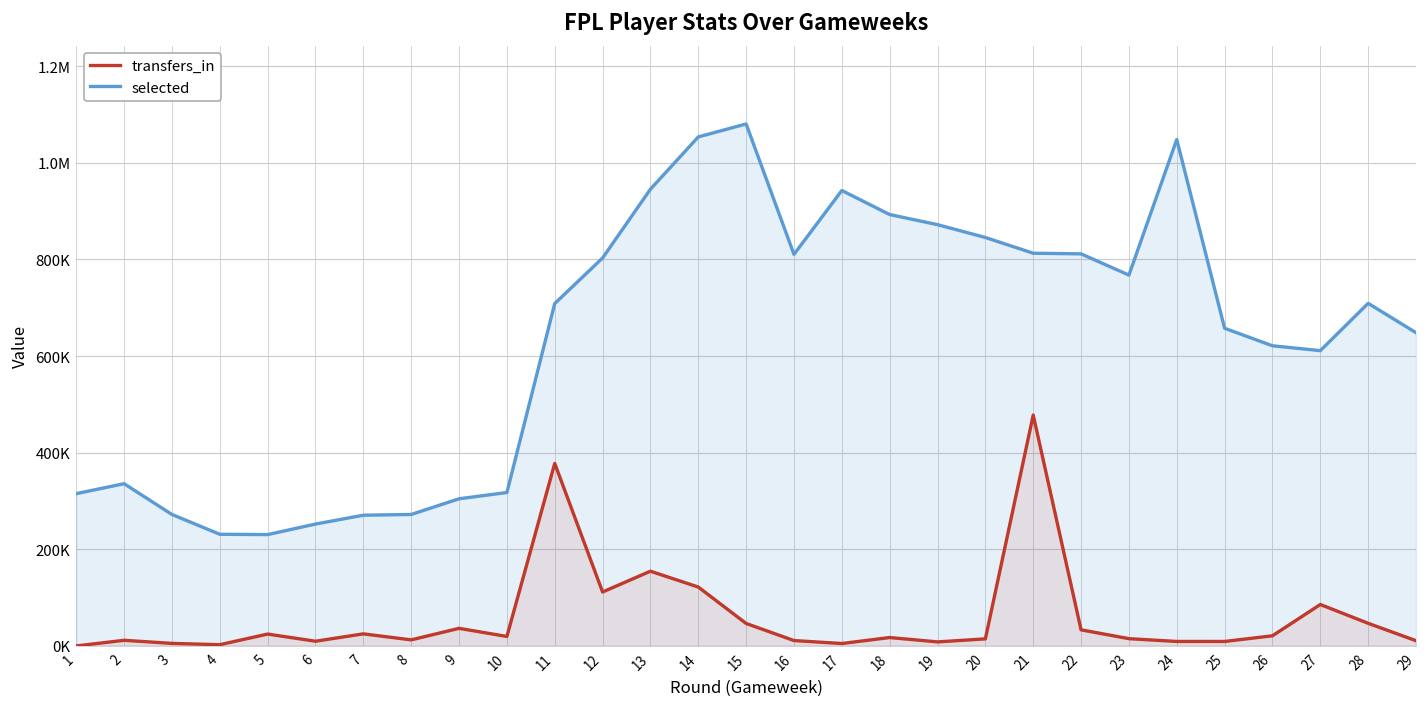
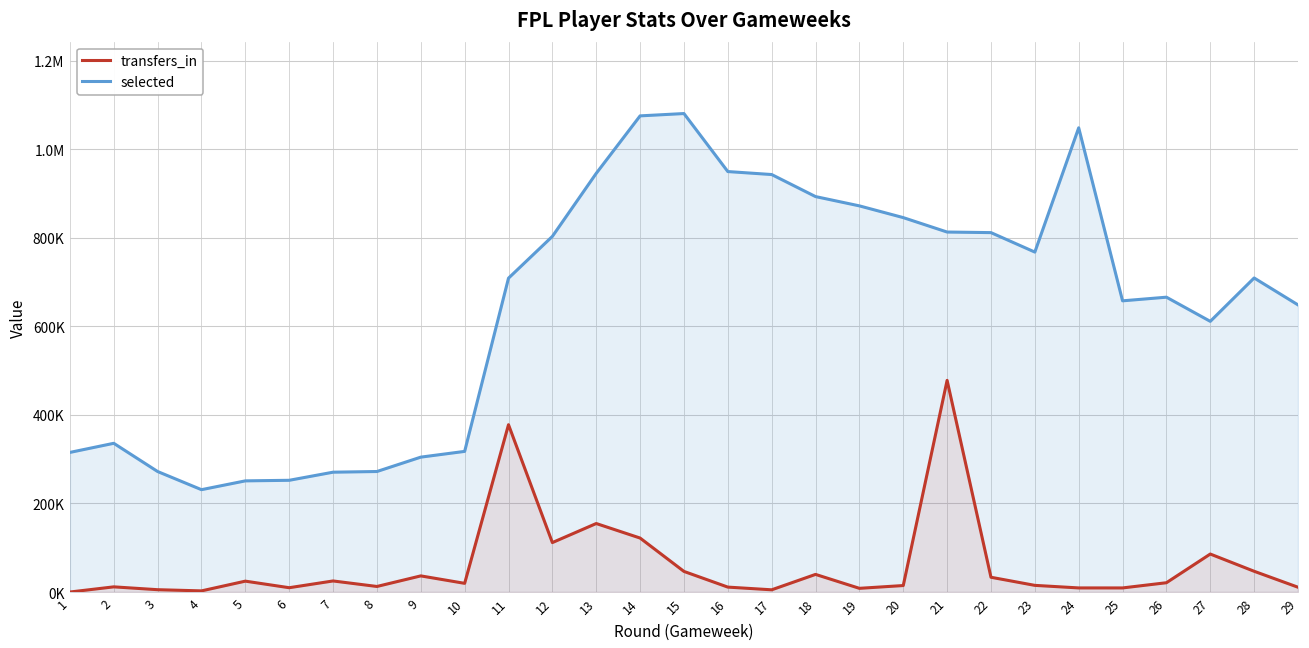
  {
    "selected": {
      "1": 320000,
      "2": 340000,
      "3": 270000,
      "4": 230000,
-     "5": 230000,
+     "5": 250000,
      "6": 250000,
      "7": 270000,
      "8": 270000,
      "9": 300000,
      "10": 320000,
      "11": 710000,
      "12": 800000,
      "13": 950000,
-     "14": 1050000,
+     "14": 1080000,
      "15": 1080000,
-     "16": 810000,
+     "16": 950000,
      "17": 940000,
      "18": 890000,
      "19": 870000,
      "20": 850000,
      "21": 810000,
      "22": 810000,
      "23": 770000,
      "24": 1050000,
      "25": 660000,
-     "26": 620000,
+     "26": 670000,
      "27": 610000,
      "28": 710000,
      "29": 650000
    },
    "transfers_in": {
      "1": 0,
      "2": 10000,
      "3": 10000,
      "4": 0,
      "5": 20000,
      "6": 10000,
      "7": 20000,
      "8": 10000,
      "9": 40000,
      "10": 20000,
      "11": 380000,
      "12": 110000,
      "13": 150000,
      "14": 120000,
      "15": 50000,
      "16": 10000,
      "17": 10000,
-     "18": 20000,
+     "18": 40000,
      "19": 10000,
      "20": 10000,
      "21": 480000,
      "22": 30000,
      "23": 20000,
      "24": 10000,
      "25": 10000,
      "26": 20000,
      "27": 90000,
      "28": 50000,
      "29": 10000
    }
  }
